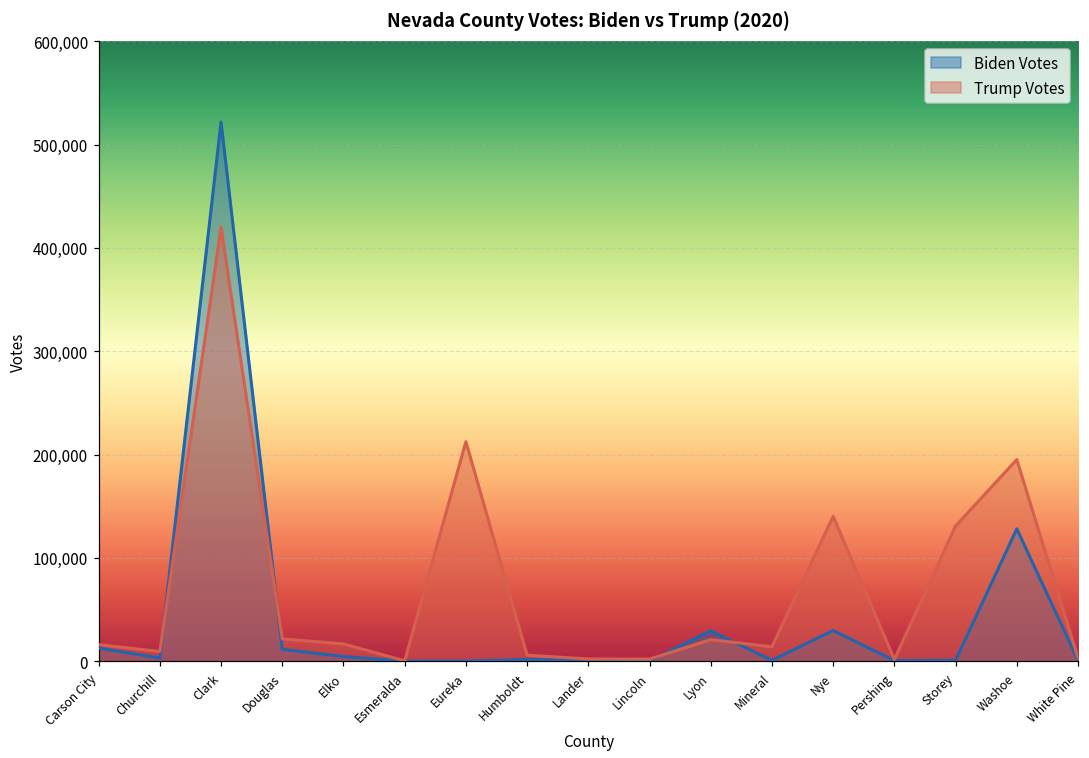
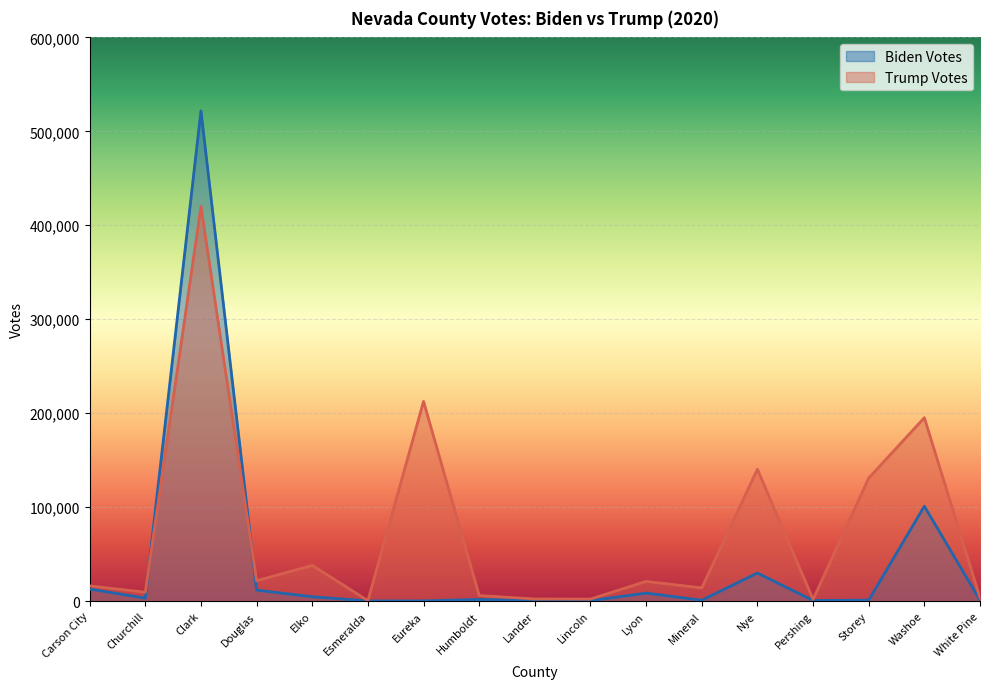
  {
    "Biden Votes": {
      "Carson City": "10,000",
      "Churchill": "0",
      "Clark": "520,000",
      "Douglas": "10,000",
      "Elko": "0",
      "Eureka": "0",
      "Humboldt": "0",
-     "Lyon": "30,000",
+     "Lyon": "10,000",
      "Mineral": "0",
      "Nye": "30,000",
      "Storey": "0",
-     "Washoe": "130,000"
+     "Washoe": "100,000"
    },
    "Trump Votes": {
      "Carson City": "20,000",
      "Churchill": "10,000",
      "Clark": "420,000",
      "Douglas": "20,000",
-     "Elko": "20,000",
+     "Elko": "40,000",
      "Eureka": "210,000",
      "Humboldt": "10,000",
      "Lyon": "20,000",
      "Mineral": "10,000",
      "Nye": "140,000",
      "Storey": "130,000",
      "Washoe": "200,000"
    }
  }
